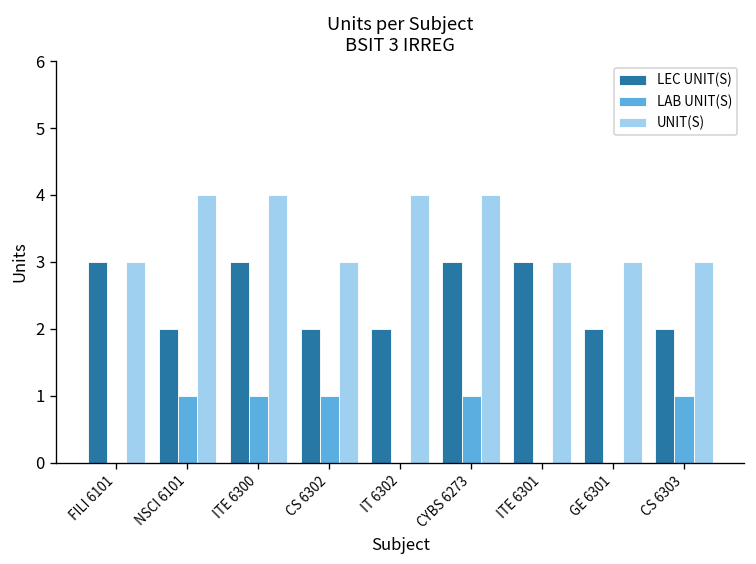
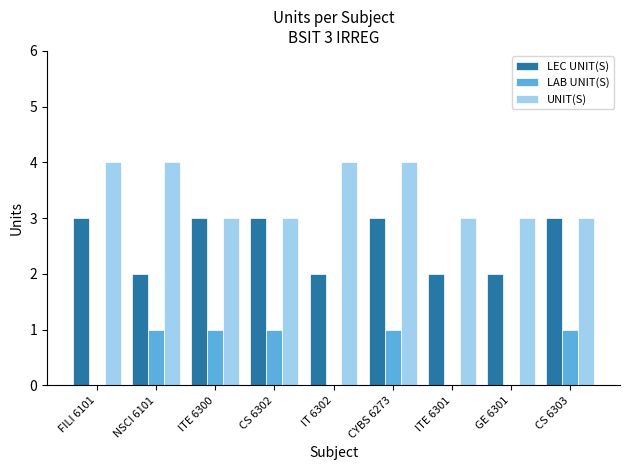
  {
    "LEC UNIT(S)": {
      "FILI 6101": 3,
      "NSCI 6101": 2,
      "ITE 6300": 3,
-     "CS 6302": 2,
+     "CS 6302": 3,
      "IT 6302": 2,
      "CYBS 6273": 3,
-     "ITE 6301": 3,
+     "ITE 6301": 2,
      "GE 6301": 2,
-     "CS 6303": 2
+     "CS 6303": 3
    },
    "LAB UNIT(S)": {
      "FILI 6101": 0,
      "NSCI 6101": 1,
      "ITE 6300": 1,
      "CS 6302": 1,
      "IT 6302": 0,
      "CYBS 6273": 1,
      "ITE 6301": 0,
      "GE 6301": 0,
      "CS 6303": 1
    },
    "UNIT(S)": {
-     "FILI 6101": 3,
+     "FILI 6101": 4,
      "NSCI 6101": 4,
-     "ITE 6300": 4,
+     "ITE 6300": 3,
      "CS 6302": 3,
      "IT 6302": 4,
      "CYBS 6273": 4,
      "ITE 6301": 3,
      "GE 6301": 3,
      "CS 6303": 3
    }
  }
